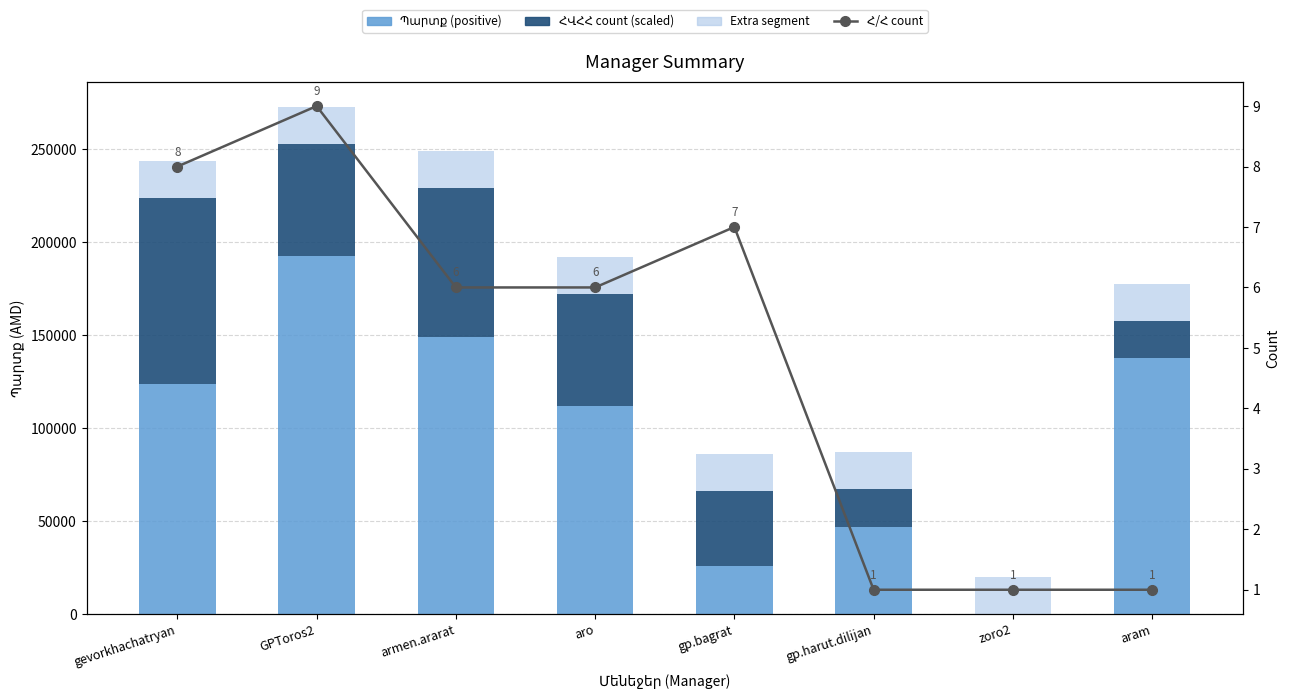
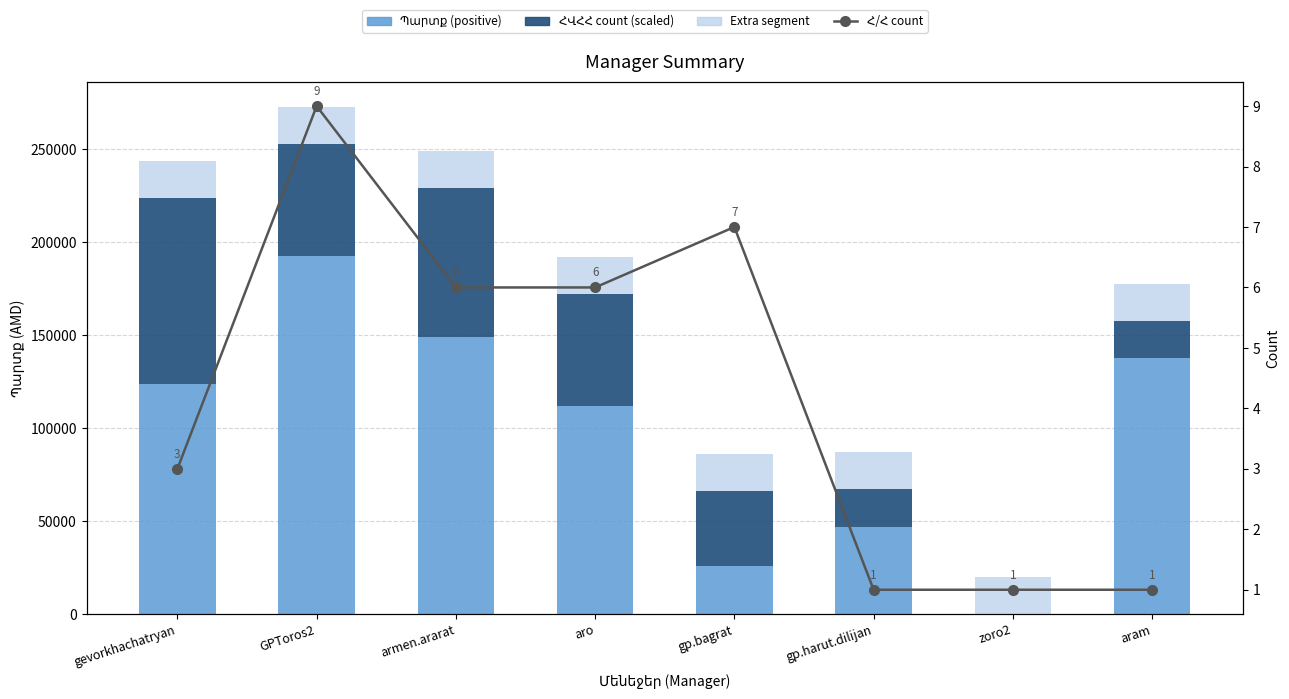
  {
    "Հ/Հ count": {
-     "gevorkhachatryan": 8,
+     "gevorkhachatryan": 3,
      "GPToros2": 9,
      "armen.ararat": 6,
      "aro": 6,
      "gp.bagrat": 7,
      "gp.harut.dilijan": 1,
      "zoro2": 1,
      "aram": 1
    }
  }
